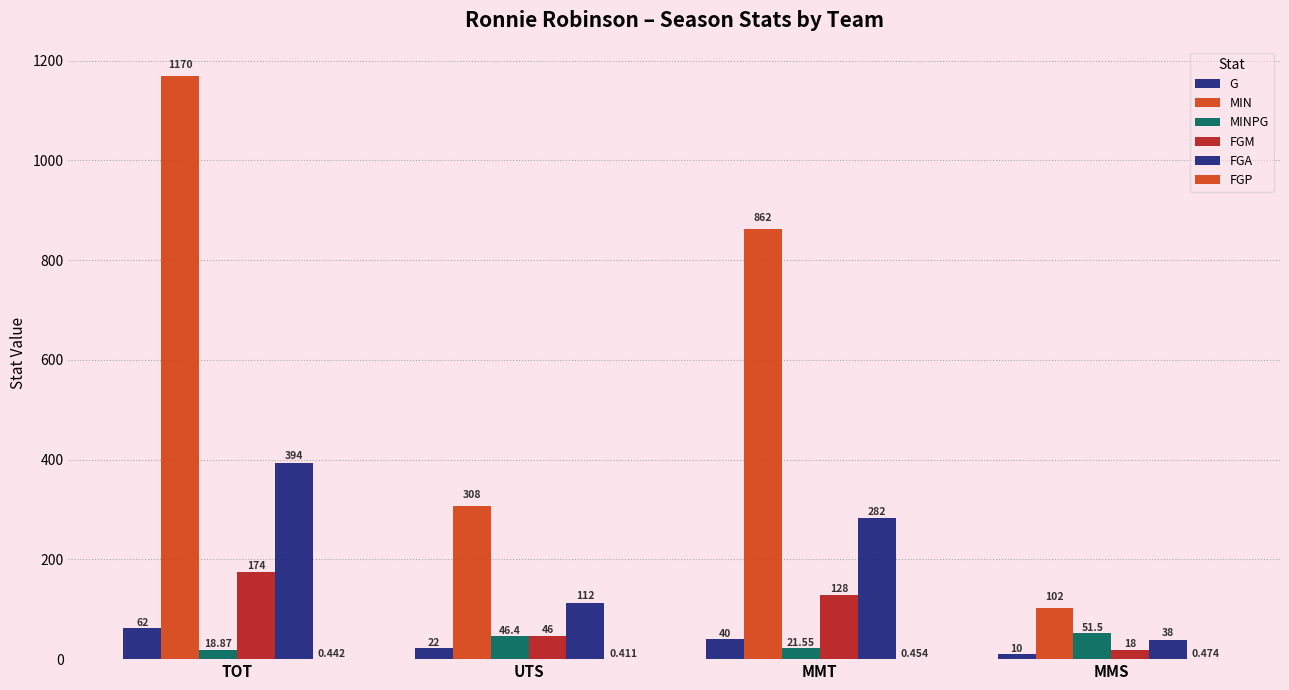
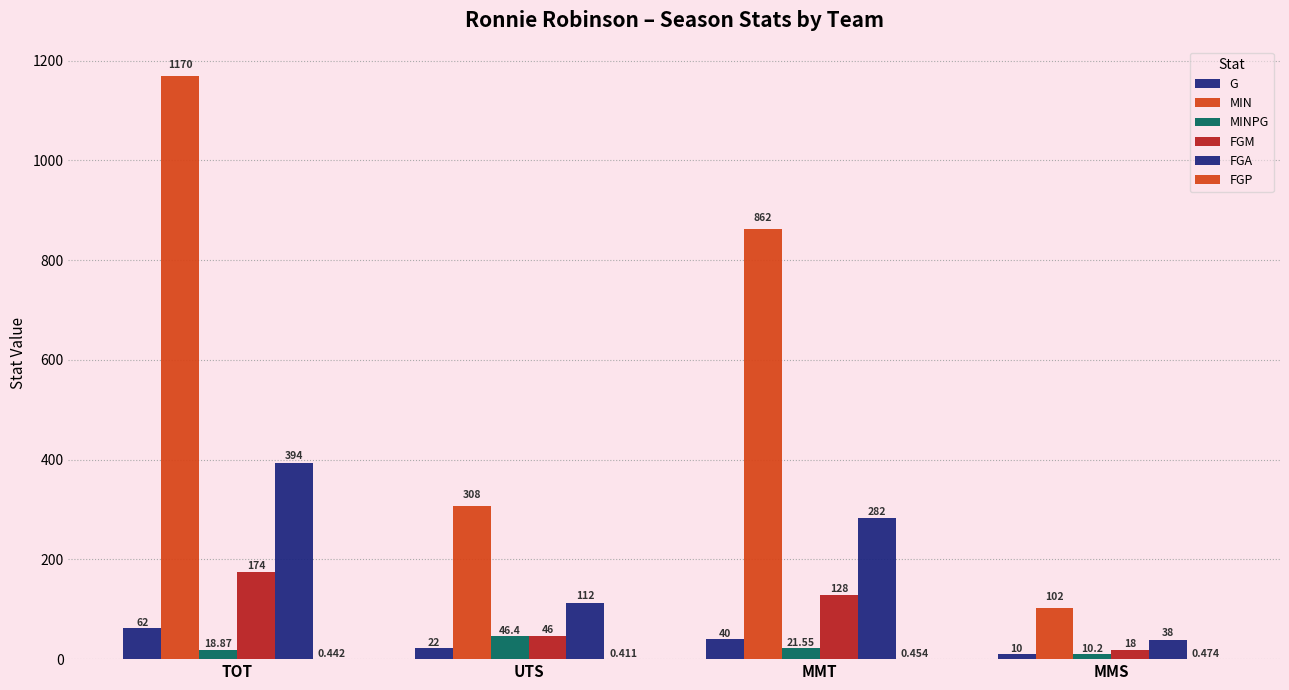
  {
    "MINPG": {
      "TOT": 18.87,
      "UTS": 46.4,
      "MMT": 21.55,
-     "MMS": 51.5
+     "MMS": 10.2
    }
  }
